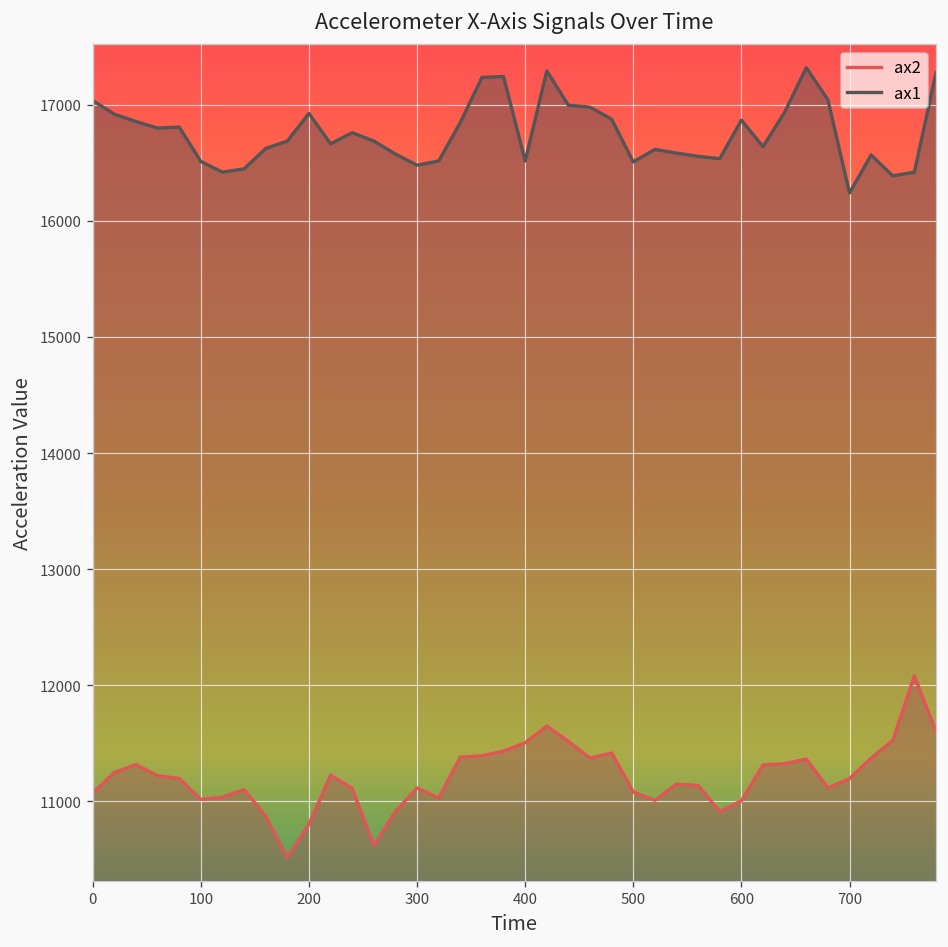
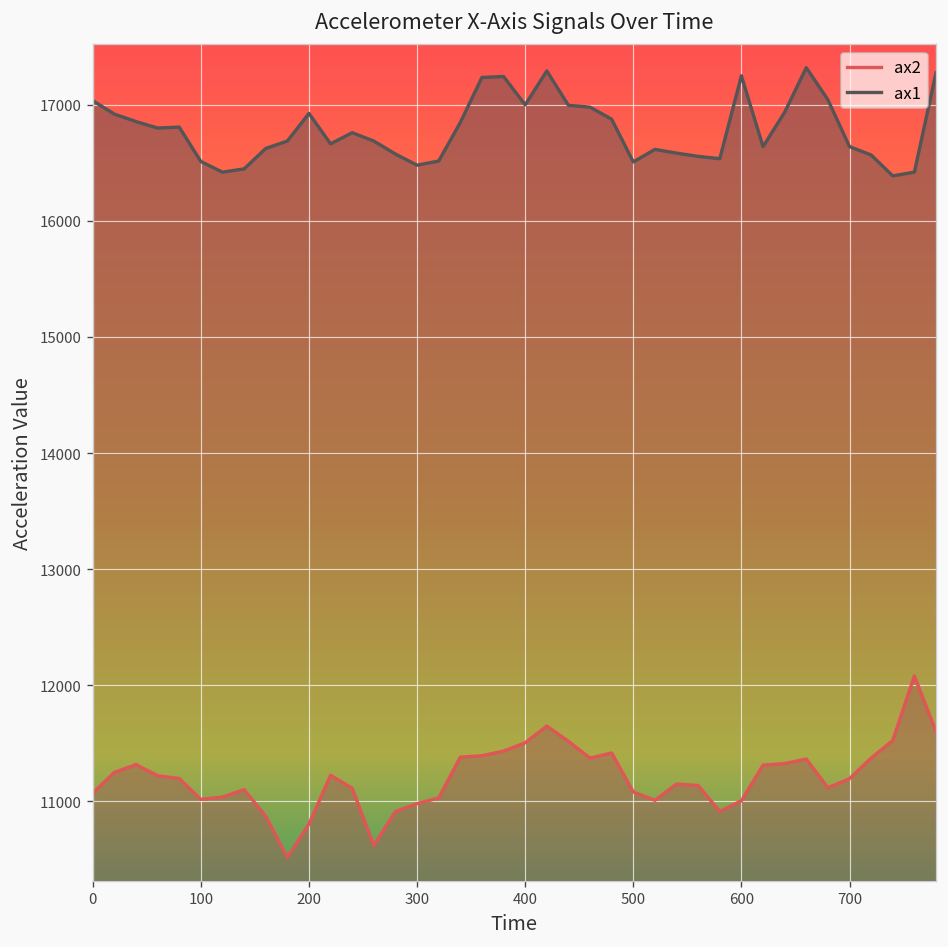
  {
    "ax2": {
      "0": 11100,
      "100": 11000,
      "200": 10800,
-     "300": 11100,
+     "300": 11000,
      "400": 11500,
      "500": 11100,
      "600": 11000,
      "700": 11200
    },
    "ax1": {
      "0": 17000,
      "100": 16500,
      "200": 16900,
      "300": 16500,
-     "400": 16500,
+     "400": 17000,
      "500": 16500,
-     "600": 16900,
-     "700": 16200
+     "600": 17300,
+     "700": 16600
    }
  }
